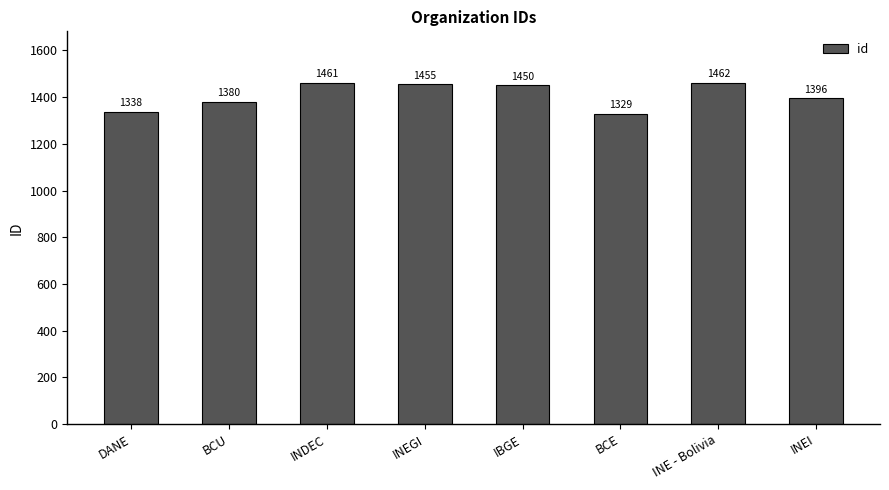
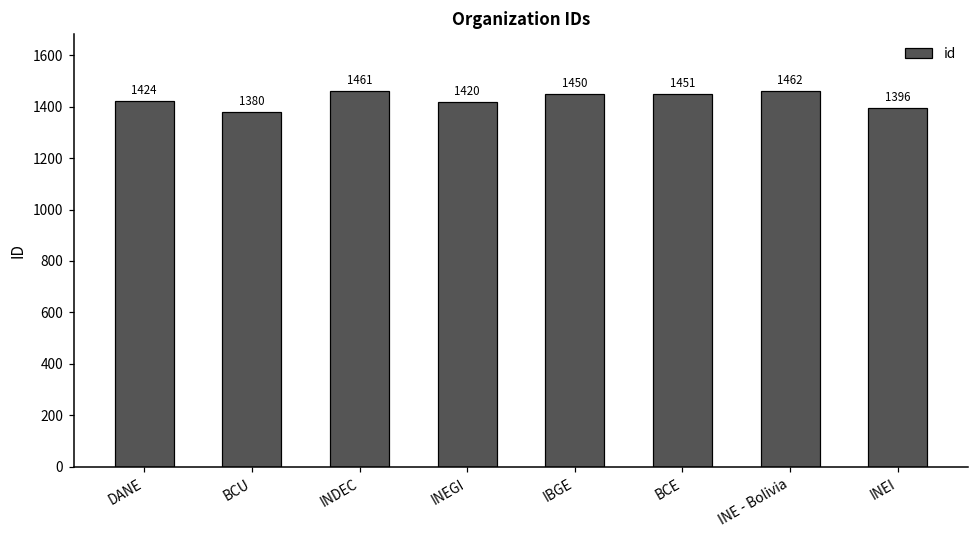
  {
-   "DANE": 1338,
+   "DANE": 1424,
    "BCU": 1380,
    "INDEC": 1461,
-   "INEGI": 1455,
+   "INEGI": 1420,
    "IBGE": 1450,
-   "BCE": 1329,
+   "BCE": 1451,
    "INE - Bolivia": 1462,
    "INEI": 1396
  }
